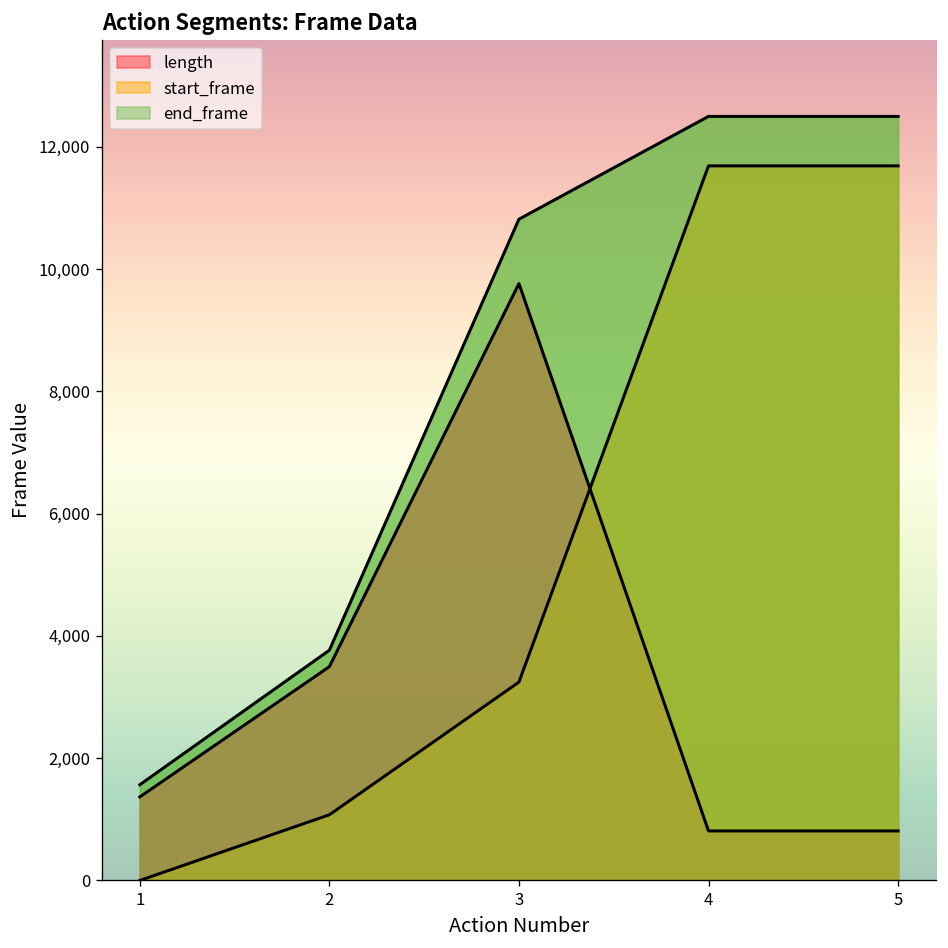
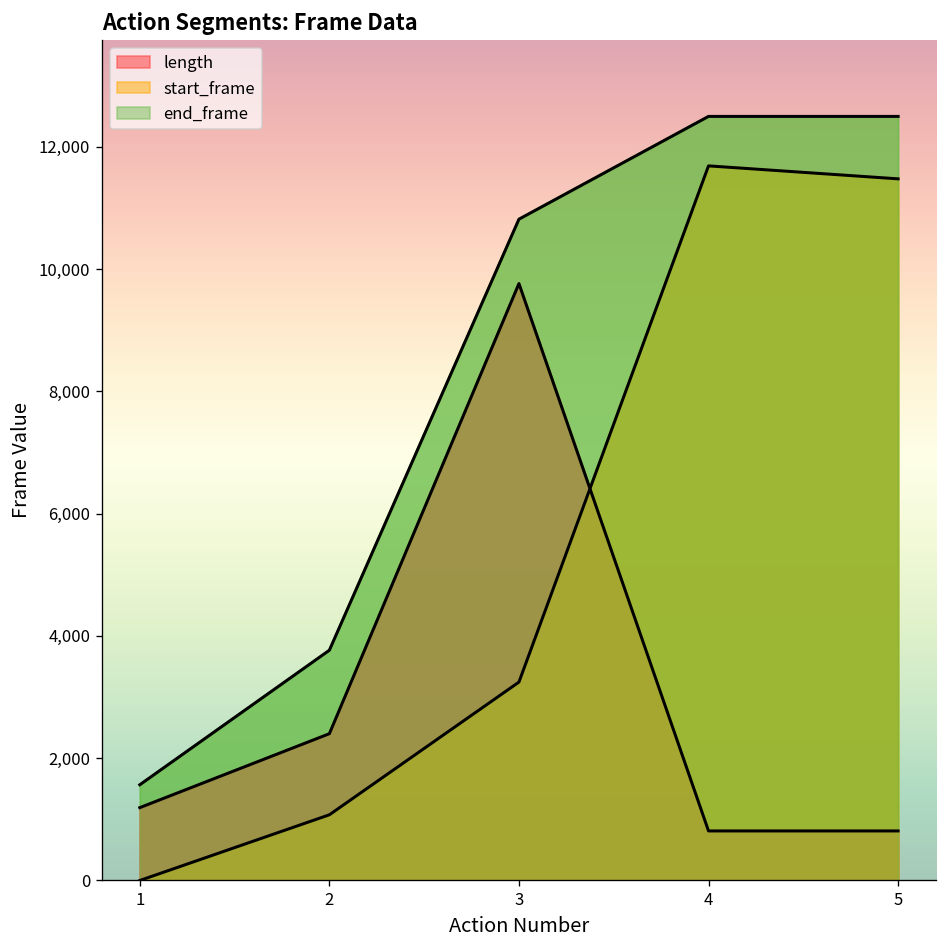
  {
    "length": {
-     "1": "1,400",
-     "2": "3,500",
+     "1": "1,200",
+     "2": "2,400",
      "3": "9,800",
      "4": "800",
      "5": "800"
    },
    "start_frame": {
      "1": "0",
      "2": "1,100",
      "3": "3,200",
      "4": "11,700",
-     "5": "11,700"
+     "5": "11,500"
    },
    "end_frame": {
      "1": "1,600",
      "2": "3,800",
      "3": "10,800",
      "4": "12,500",
      "5": "12,500"
    }
  }
